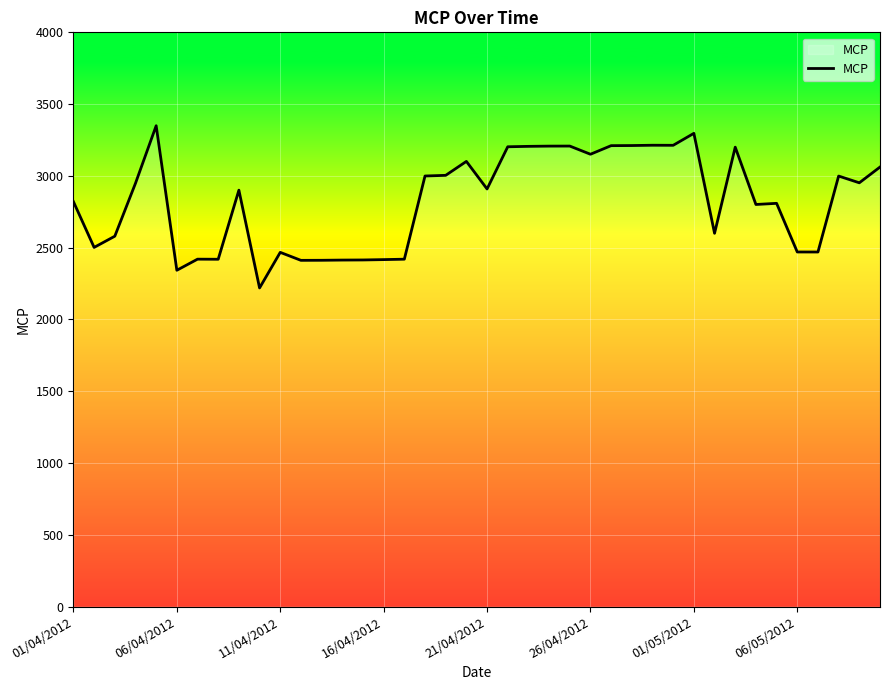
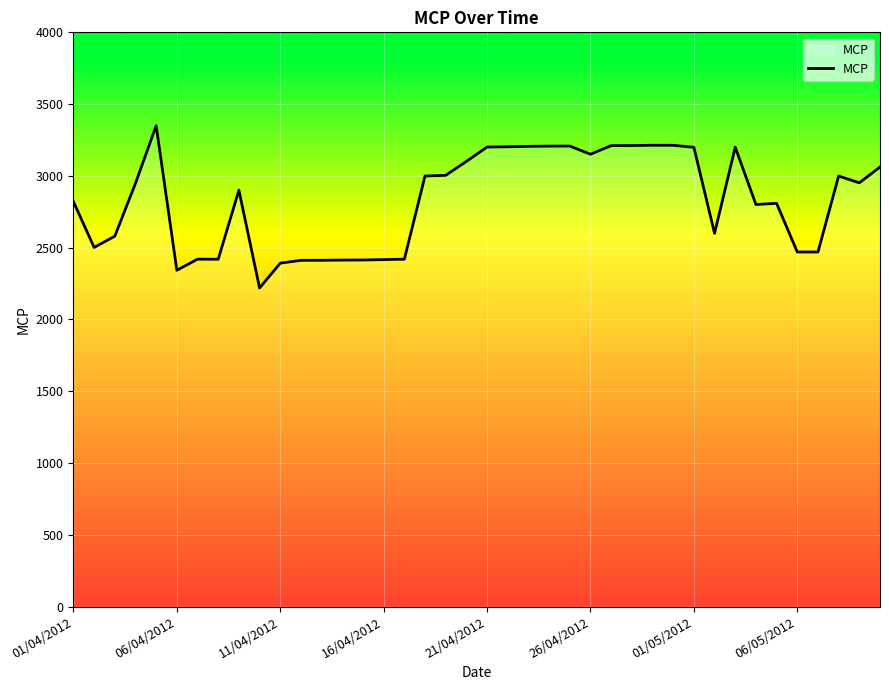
  {
    "01/04/2012": 2820,
    "06/04/2012": 2340,
-   "11/04/2012": 2470,
+   "11/04/2012": 2390,
    "16/04/2012": 2420,
-   "21/04/2012": 2910,
+   "21/04/2012": 3200,
    "26/04/2012": 3150,
-   "01/05/2012": 3300,
+   "01/05/2012": 3200,
    "06/05/2012": 2470
  }
